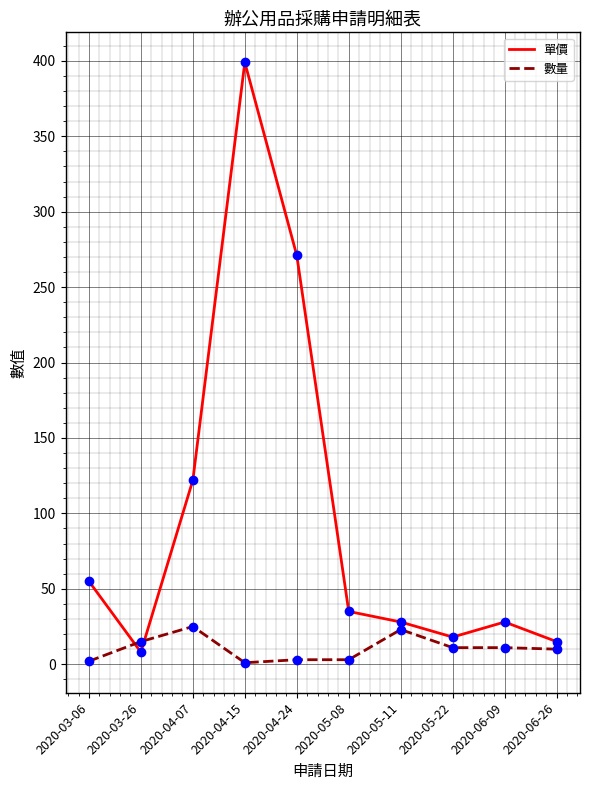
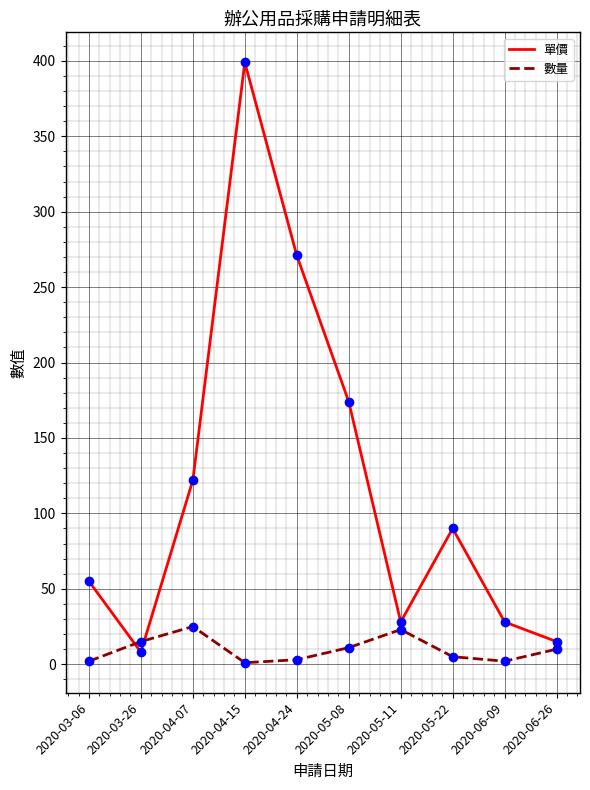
  {
    "單價": {
      "2020-03-06": 55,
      "2020-03-26": 8,
      "2020-04-07": 122,
      "2020-04-15": 399,
      "2020-04-24": 271,
-     "2020-05-08": 35,
+     "2020-05-08": 174,
      "2020-05-11": 28,
-     "2020-05-22": 18,
+     "2020-05-22": 90,
      "2020-06-09": 28,
      "2020-06-26": 15
    },
    "數量": {
      "2020-03-06": 2,
      "2020-03-26": 15,
      "2020-04-07": 25,
      "2020-04-15": 1,
      "2020-04-24": 3,
-     "2020-05-08": 3,
+     "2020-05-08": 11,
      "2020-05-11": 23,
-     "2020-05-22": 11,
-     "2020-06-09": 11,
+     "2020-05-22": 5,
+     "2020-06-09": 2,
      "2020-06-26": 10
    }
  }
